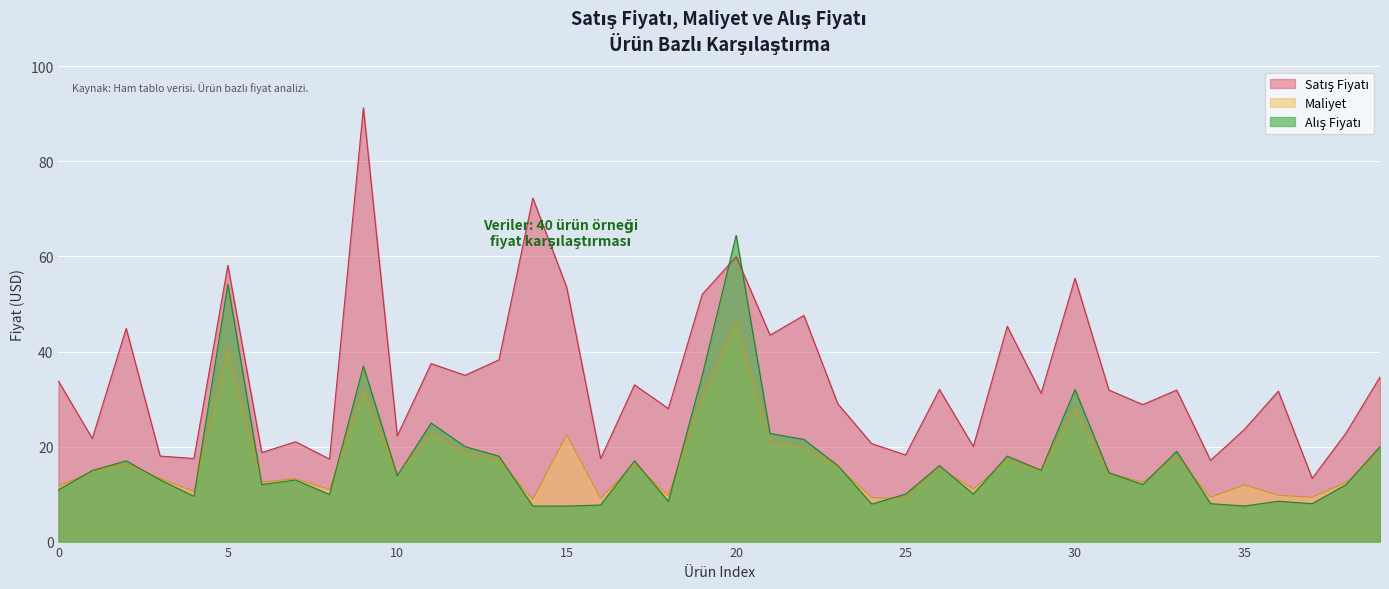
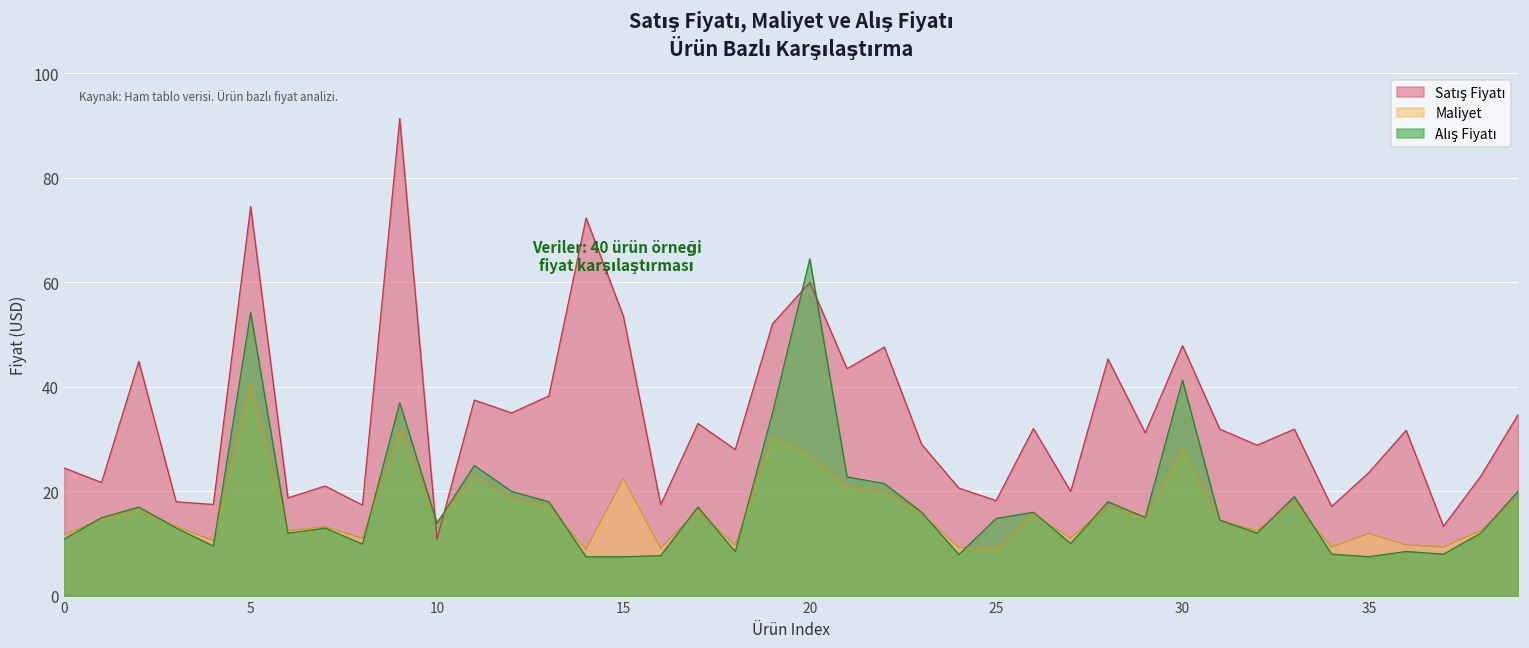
  {
    "Satış Fiyatı": {
-     "0": 34,
-     "5": 58,
-     "10": 22,
+     "0": 24,
+     "5": 74,
+     "10": 11,
      "15": 54,
      "20": 60,
      "25": 18,
-     "30": 55,
+     "30": 48,
      "35": 24
    },
    "Maliyet": {
      "0": 12,
      "5": 40,
      "15": 22,
-     "20": 46,
+     "20": 27,
      "25": 9,
      "30": 28,
      "35": 12
    },
    "Alış Fiyatı": {
      "0": 11,
      "5": 54,
      "15": 7,
      "20": 64,
-     "25": 10,
-     "30": 32,
+     "25": 15,
+     "30": 41,
      "35": 7
    }
  }
